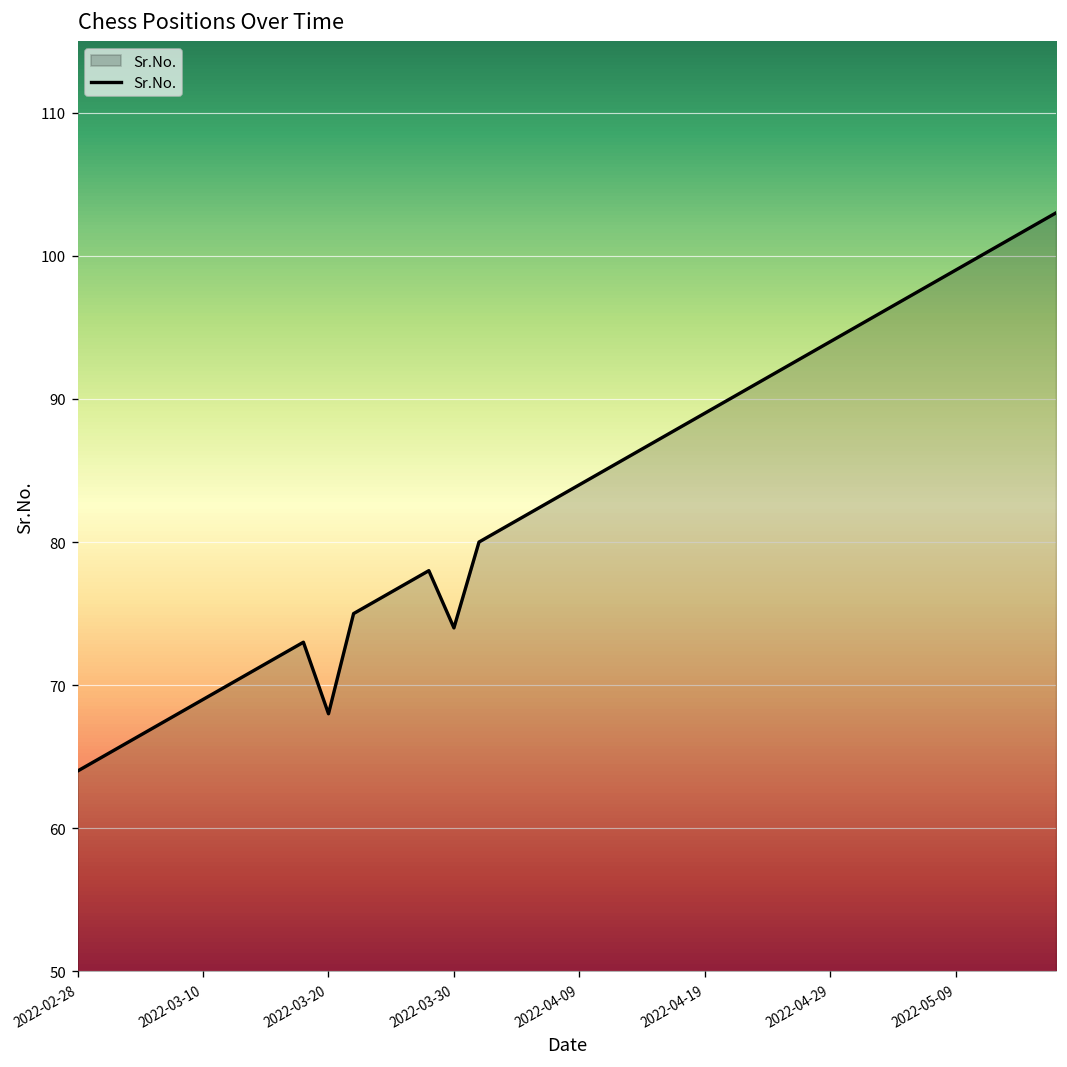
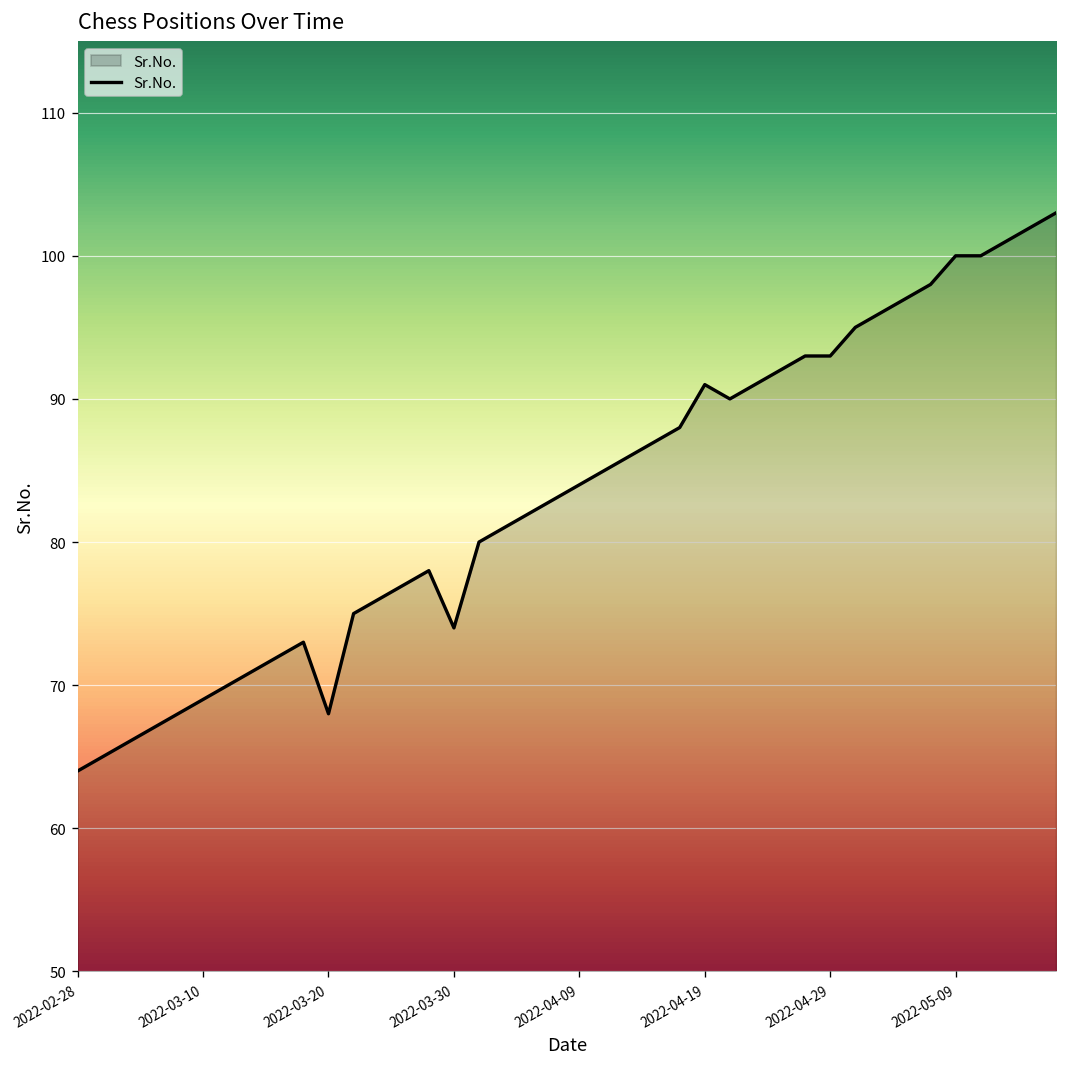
  {
    "2022-02-28": 64,
    "2022-03-10": 69,
    "2022-03-20": 68,
    "2022-03-30": 74,
    "2022-04-09": 84,
-   "2022-04-19": 89,
-   "2022-04-29": 94,
-   "2022-05-09": 99
+   "2022-04-19": 91,
+   "2022-04-29": 93,
+   "2022-05-09": 100
  }
